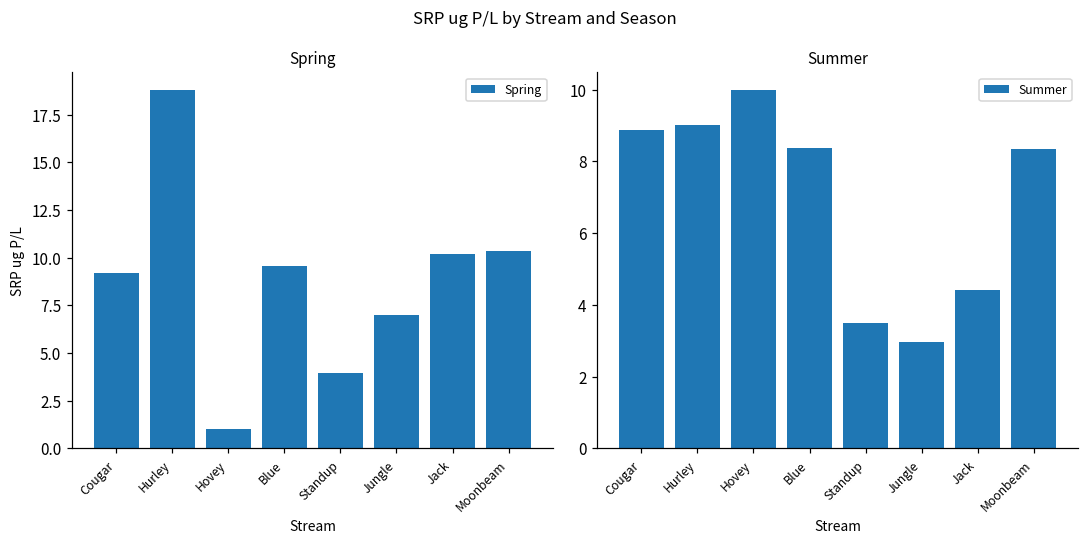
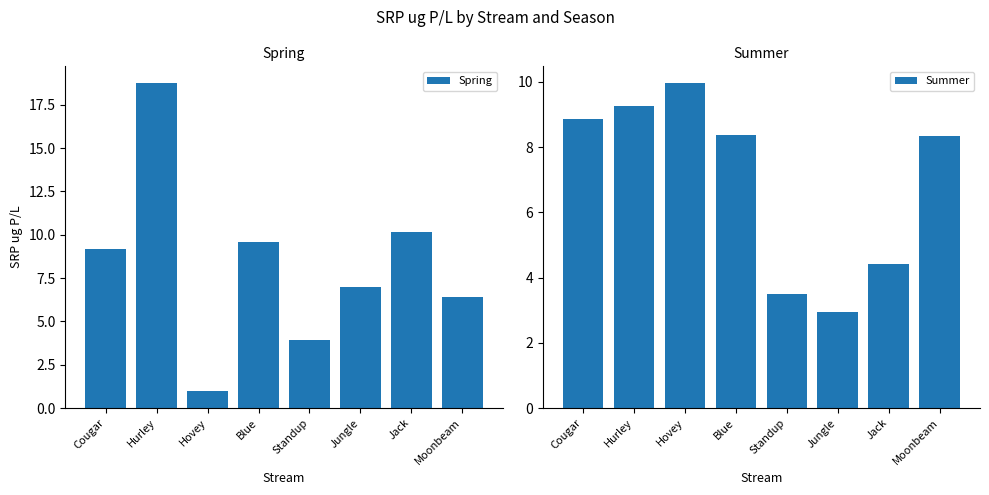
  {
    "Spring": {
      "Cougar": 9.2,
      "Hurley": 18.8,
      "Hovey": 1.0,
      "Blue": 9.6,
      "Standup": 3.9,
      "Jungle": 7.0,
      "Jack": 10.2,
-     "Moonbeam": 10.3
+     "Moonbeam": 6.4
    },
    "Summer": {
      "Cougar": 8.9,
-     "Hurley": 9.0,
+     "Hurley": 9.3,
      "Hovey": 10.0,
      "Blue": 8.4,
      "Standup": 3.5,
      "Jungle": 3.0,
      "Jack": 4.4,
      "Moonbeam": 8.3
    }
  }
